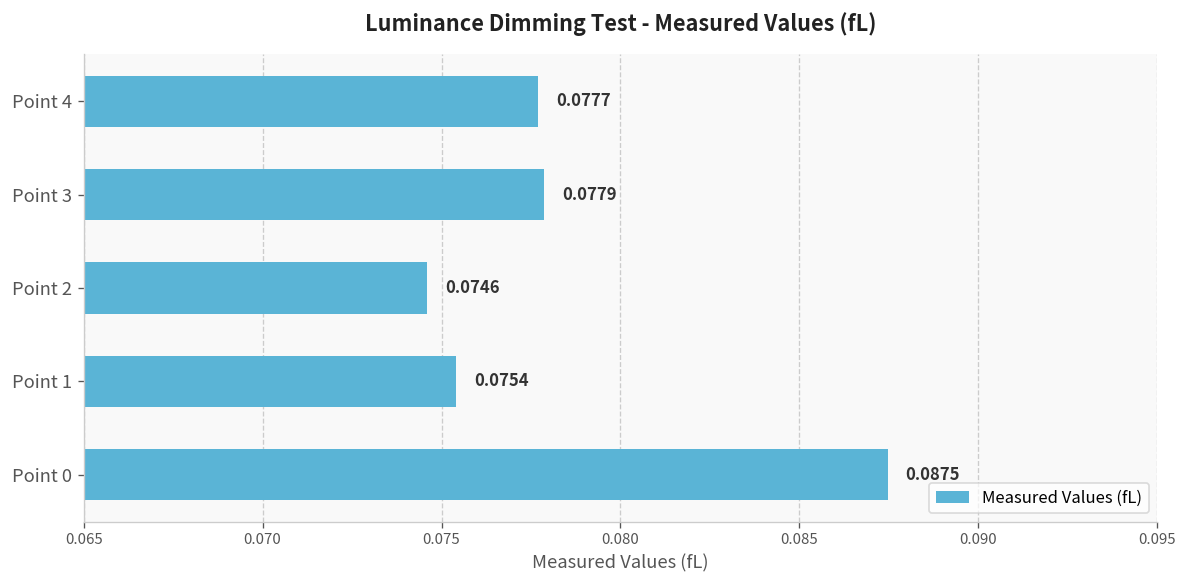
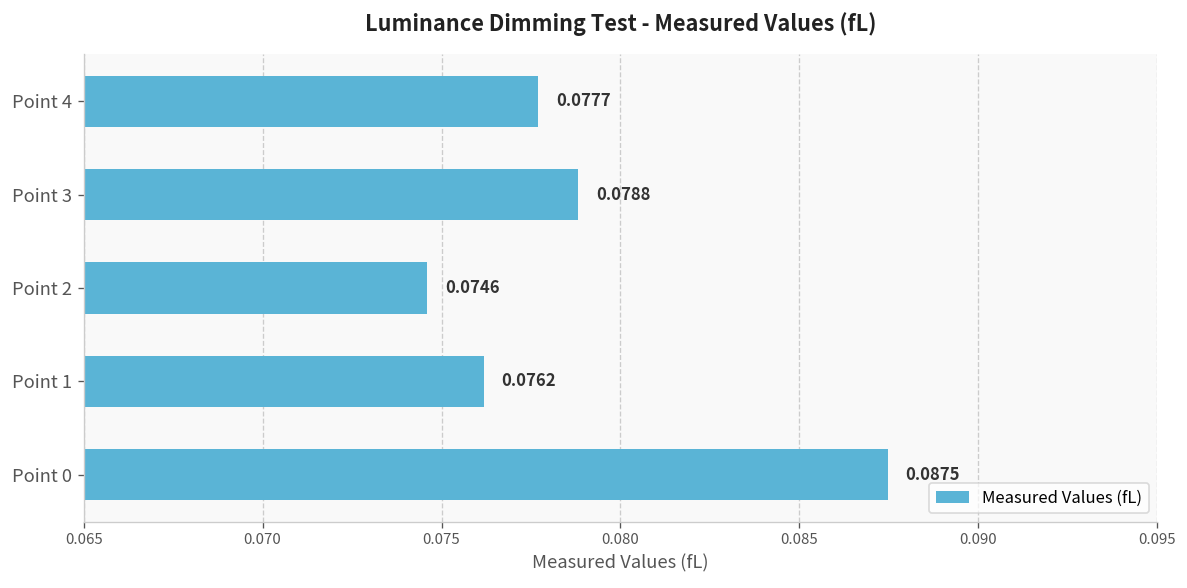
  {
    "Point 4": 0.0777,
-   "Point 3": 0.0779,
+   "Point 3": 0.0788,
    "Point 2": 0.0746,
-   "Point 1": 0.0754
+   "Point 1": 0.0762
  }
